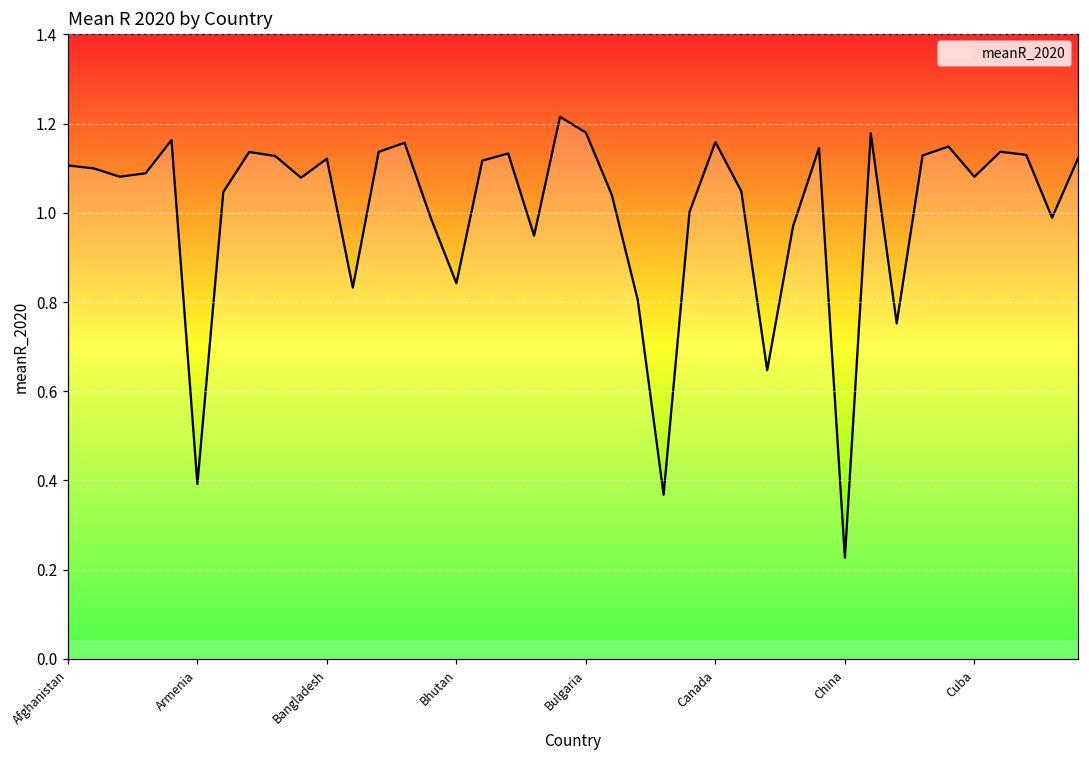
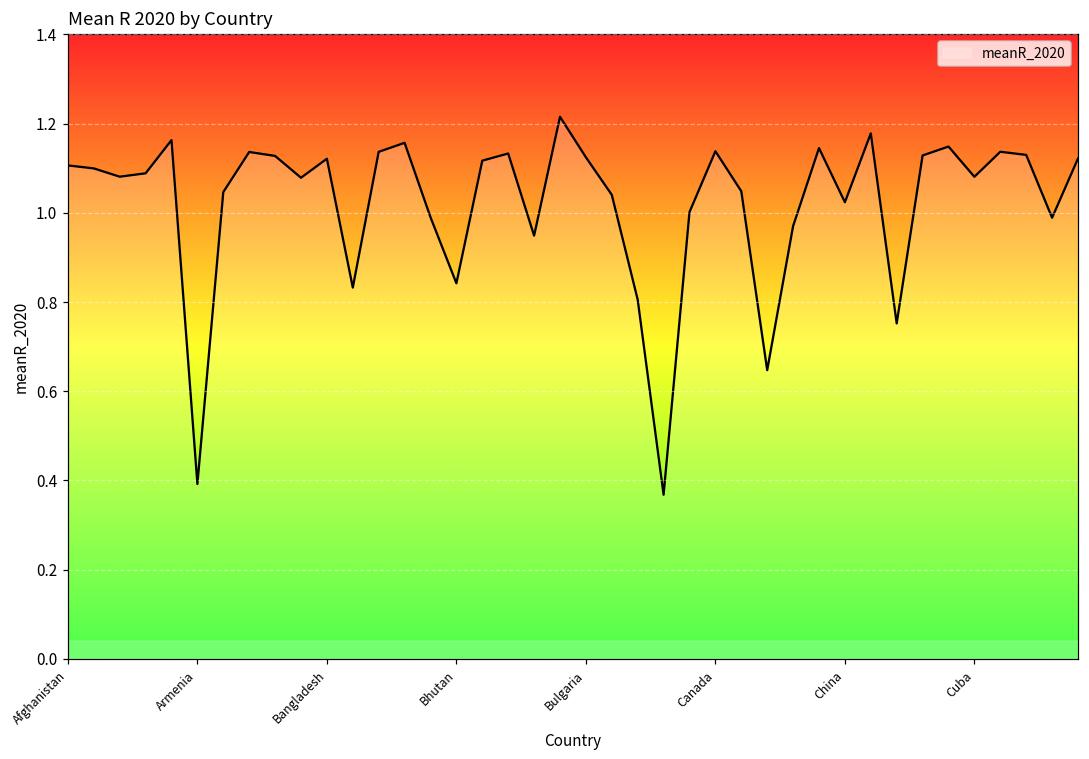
  {
    "meanR_2020": {
      "Afghanistan": 1.11,
      "Armenia": 0.39,
      "Bangladesh": 1.12,
      "Bhutan": 0.84,
-     "Bulgaria": 1.18,
-     "Canada": 1.16,
-     "China": 0.23,
+     "Bulgaria": 1.12,
+     "Canada": 1.14,
+     "China": 1.02,
      "Cuba": 1.08
    }
  }
